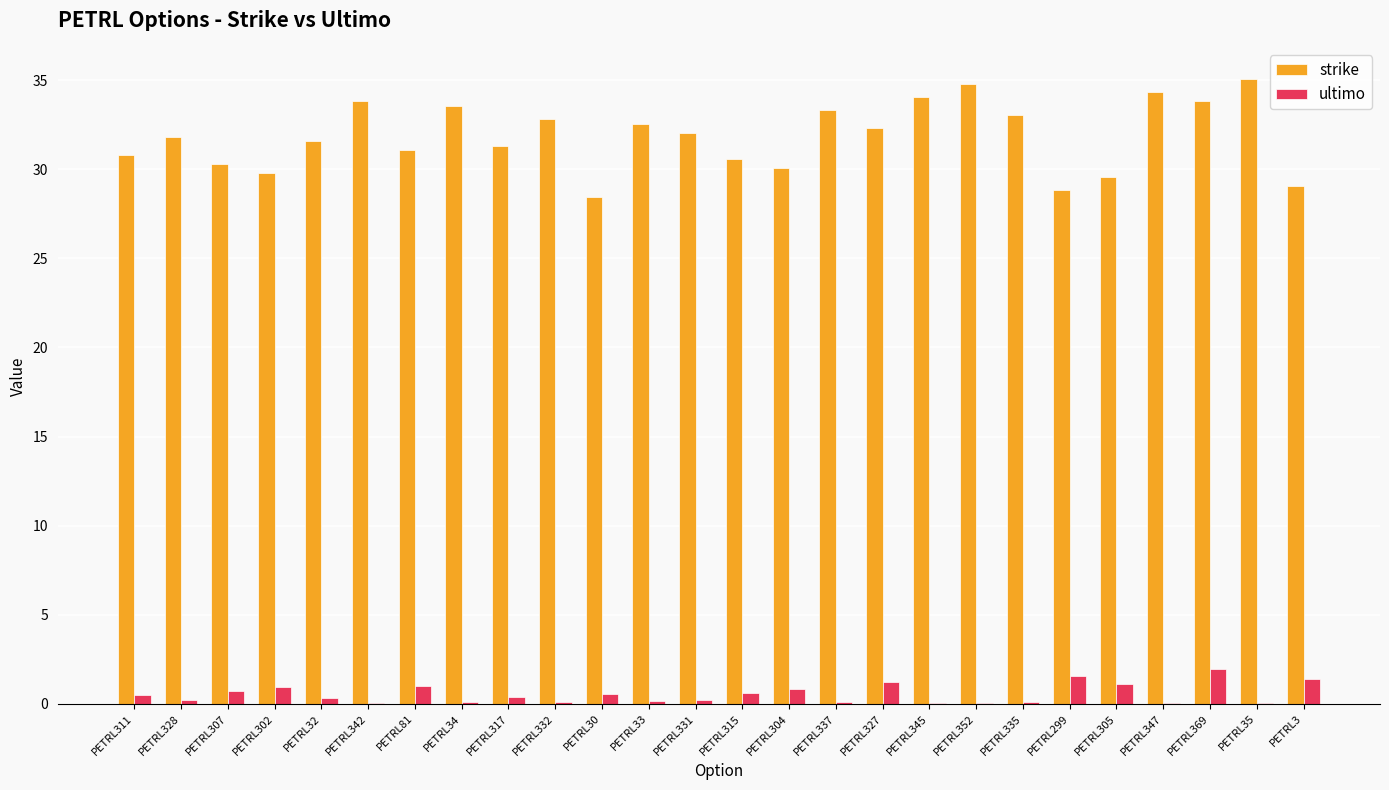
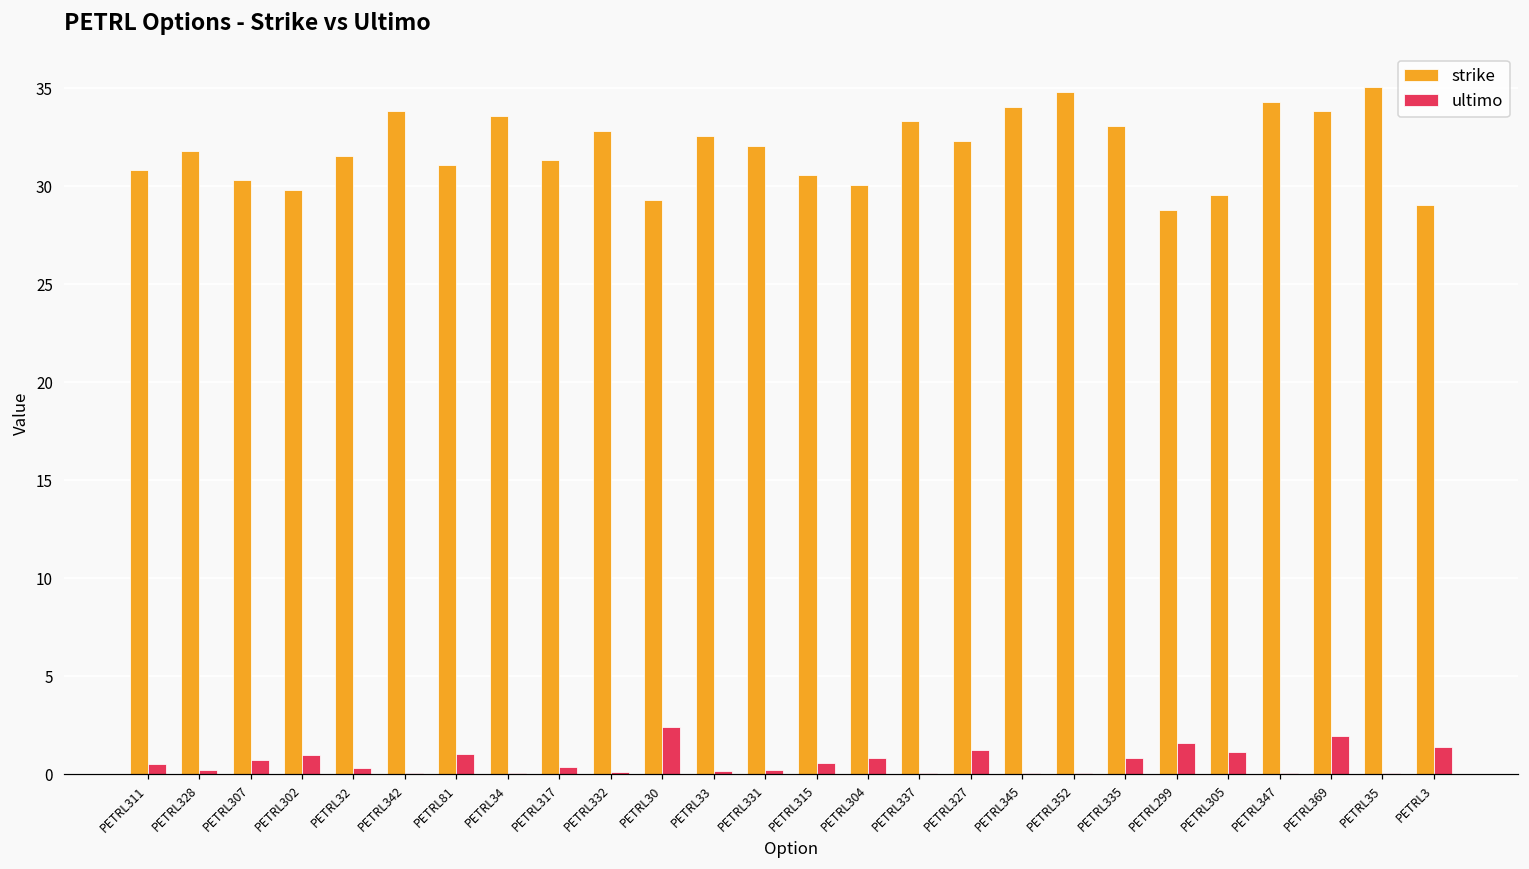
  {
    "strike": {
      "PETRL311": 30.8,
      "PETRL328": 31.8,
      "PETRL307": 30.3,
      "PETRL302": 29.8,
      "PETRL32": 31.6,
      "PETRL342": 33.8,
      "PETRL81": 31.1,
      "PETRL34": 33.6,
      "PETRL317": 31.3,
      "PETRL332": 32.8,
-     "PETRL30": 28.4,
+     "PETRL30": 29.3,
      "PETRL33": 32.6,
      "PETRL331": 32.1,
      "PETRL315": 30.6,
      "PETRL304": 30.1,
      "PETRL337": 33.3,
      "PETRL327": 32.3,
      "PETRL345": 34.1,
      "PETRL352": 34.8,
      "PETRL335": 33.1,
      "PETRL299": 28.8,
      "PETRL305": 29.6,
      "PETRL347": 34.3,
      "PETRL369": 33.8,
      "PETRL35": 35.1,
      "PETRL3": 29.1
    },
    "ultimo": {
      "PETRL311": 0.5,
      "PETRL328": 0.2,
      "PETRL307": 0.7,
      "PETRL302": 1.0,
      "PETRL32": 0.3,
      "PETRL81": 1.0,
      "PETRL317": 0.4,
-     "PETRL30": 0.6,
+     "PETRL30": 2.4,
      "PETRL33": 0.2,
      "PETRL331": 0.2,
      "PETRL315": 0.6,
      "PETRL304": 0.8,
      "PETRL327": 1.2,
-     "PETRL335": 0.1,
+     "PETRL335": 0.9,
      "PETRL299": 1.6,
      "PETRL305": 1.1,
      "PETRL369": 1.9,
      "PETRL3": 1.4
    }
  }
